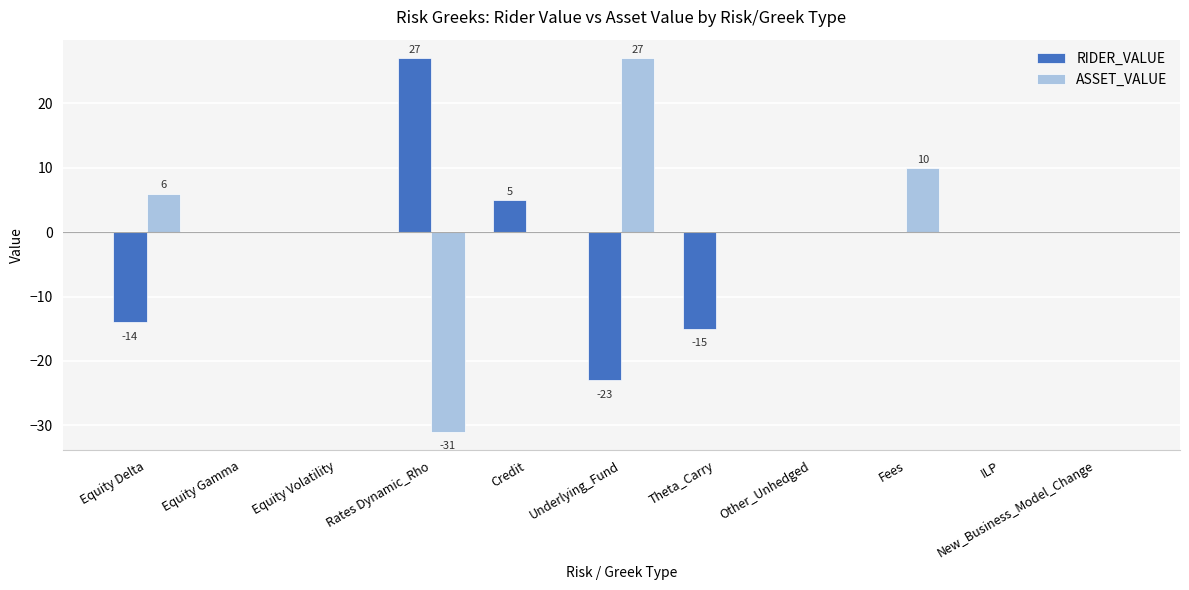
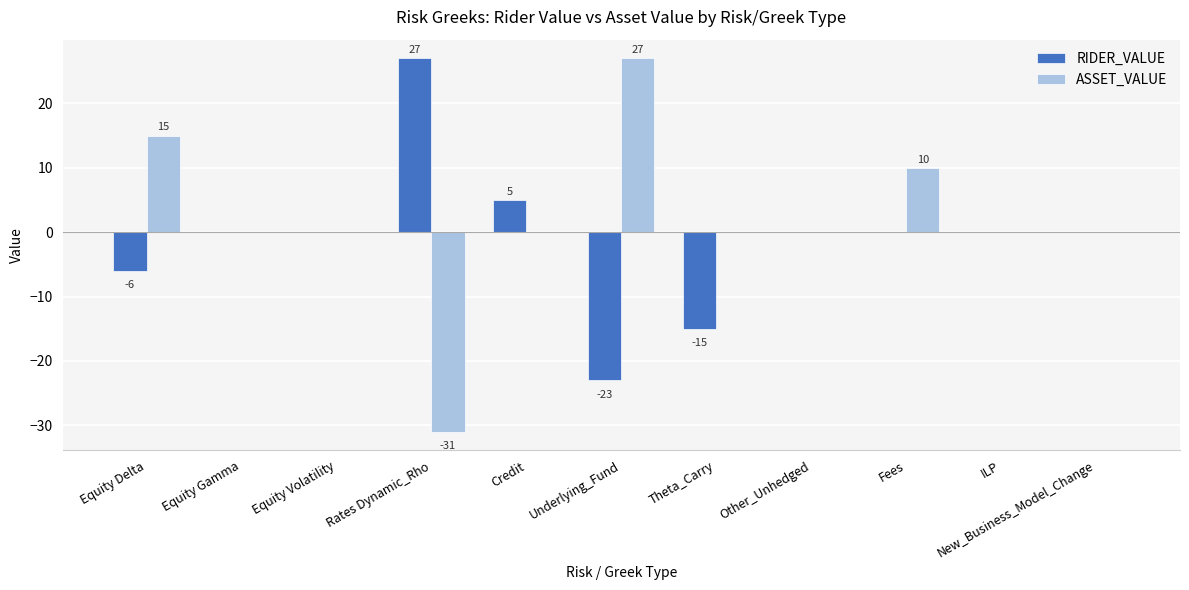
  {
    "RIDER_VALUE": {
-     "Equity Delta": -14,
+     "Equity Delta": -6,
      "Rates Dynamic_Rho": 27,
      "Credit": 5,
      "Underlying_Fund": -23,
      "Theta_Carry": -15
    },
    "ASSET_VALUE": {
-     "Equity Delta": 6,
+     "Equity Delta": 15,
      "Rates Dynamic_Rho": -31,
      "Underlying_Fund": 27,
      "Fees": 10
    }
  }
